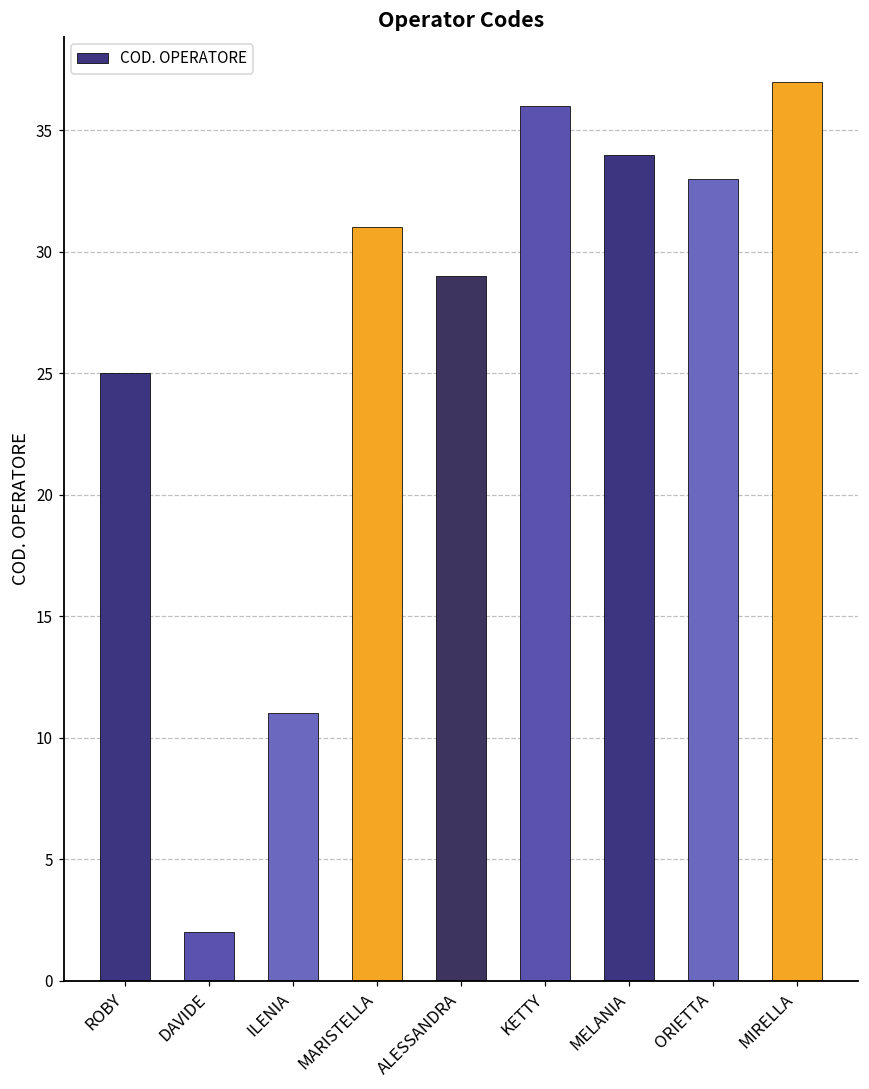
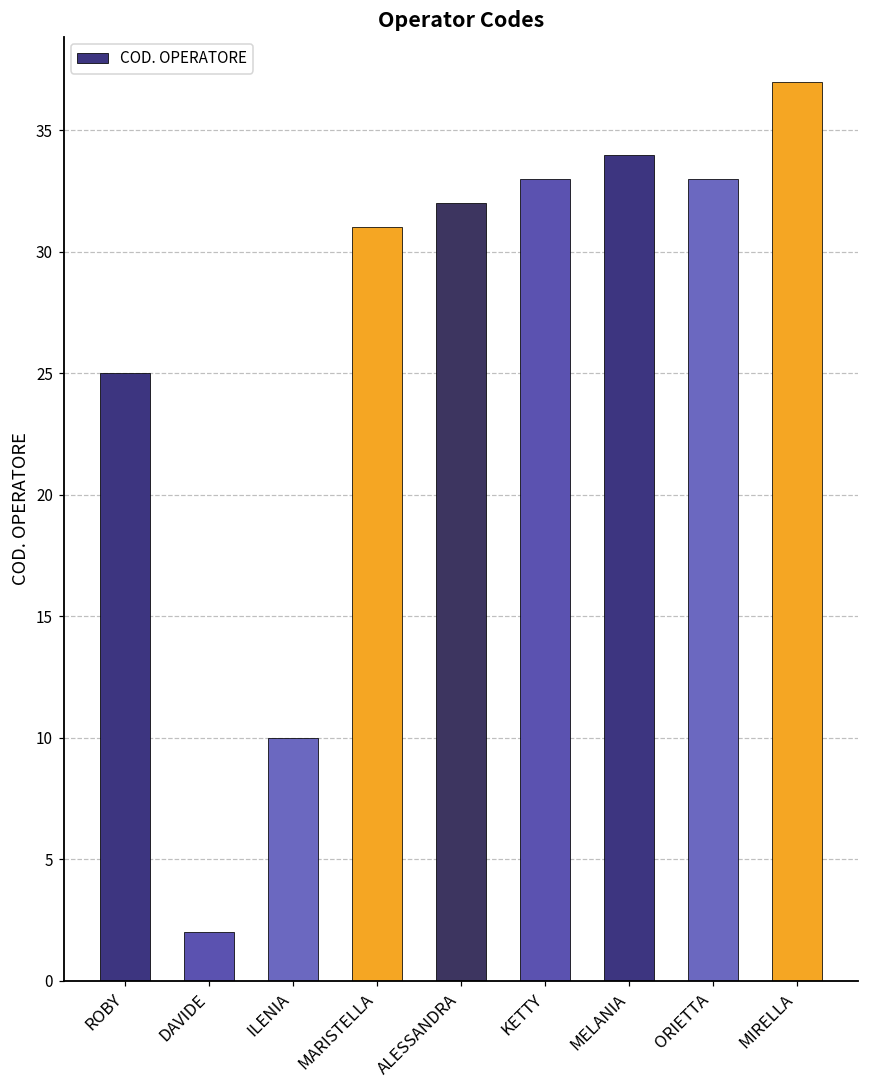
  {
    "ROBY": 25,
    "DAVIDE": 2,
-   "ILENIA": 11,
+   "ILENIA": 10,
    "MARISTELLA": 31,
-   "ALESSANDRA": 29,
-   "KETTY": 36,
+   "ALESSANDRA": 32,
+   "KETTY": 33,
    "MELANIA": 34,
    "ORIETTA": 33,
    "MIRELLA": 37
  }
